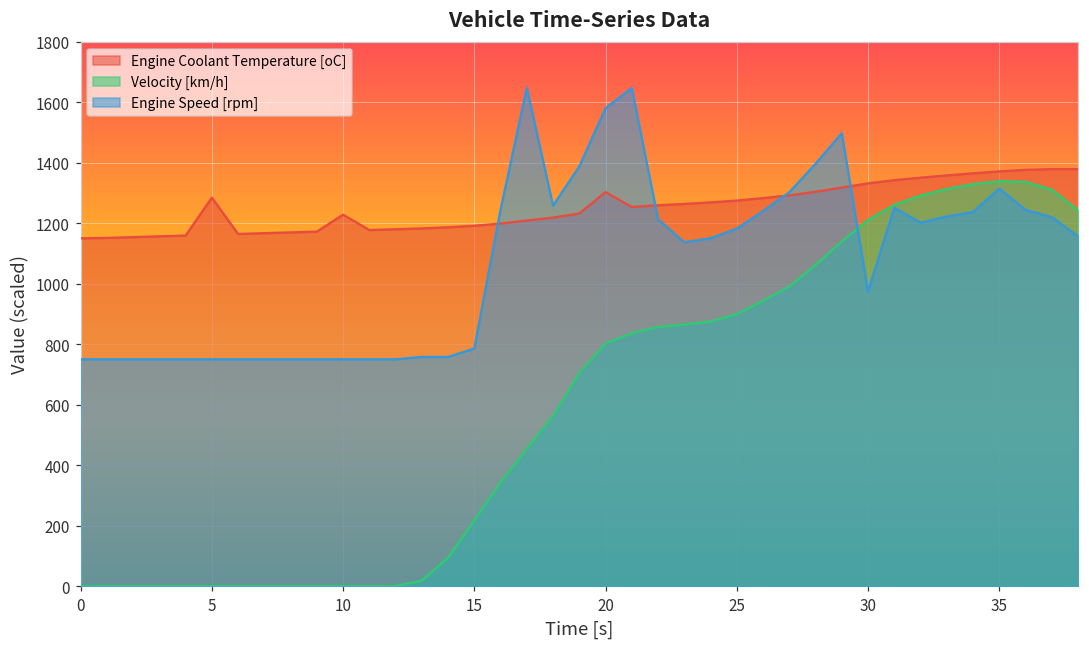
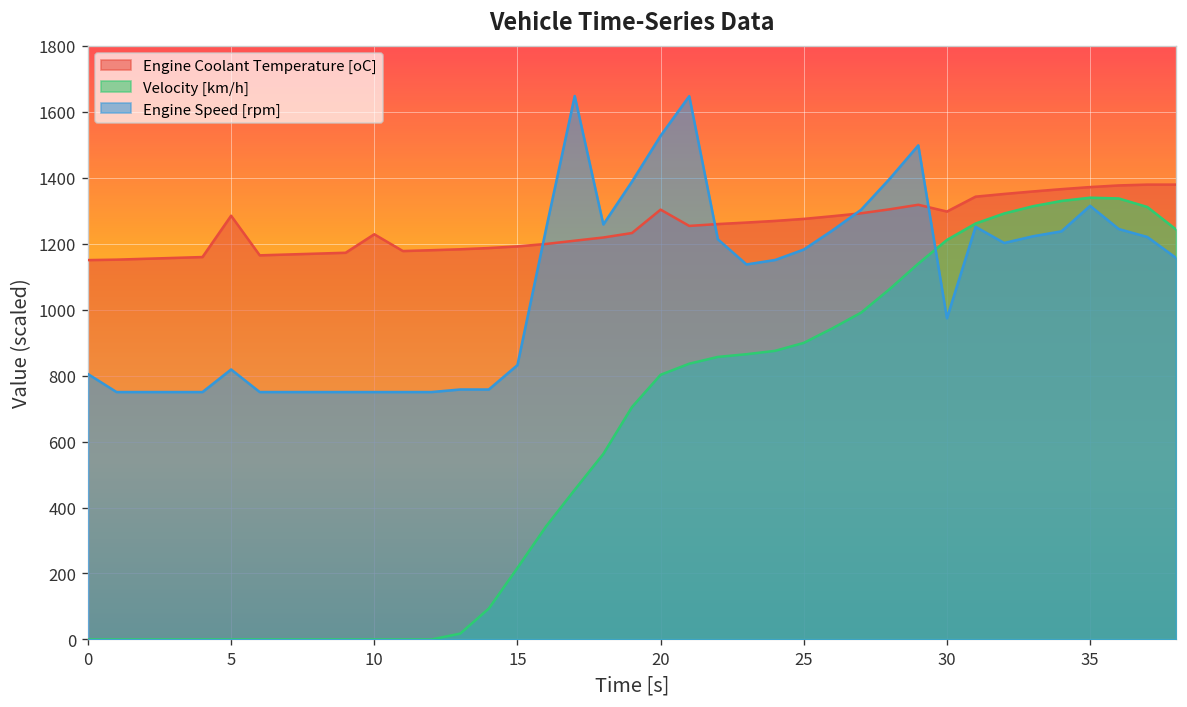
  {
    "Engine Coolant Temperature [oC]": {
      "0": 1150,
      "5": 1280,
      "10": 1230,
      "15": 1190,
      "20": 1300,
      "25": 1270,
-     "30": 1330,
+     "30": 1300,
      "35": 1370
    },
    "Velocity [km/h]": {
      "0": 0,
      "5": 0,
      "10": 0,
      "15": 220,
      "20": 800,
      "25": 900,
      "30": 1210,
      "35": 1340
    },
    "Engine Speed [rpm]": {
-     "0": 750,
-     "5": 750,
+     "0": 800,
+     "5": 820,
      "10": 750,
-     "15": 790,
-     "20": 1580,
+     "15": 830,
+     "20": 1530,
      "25": 1180,
      "30": 970,
      "35": 1310
    }
  }
